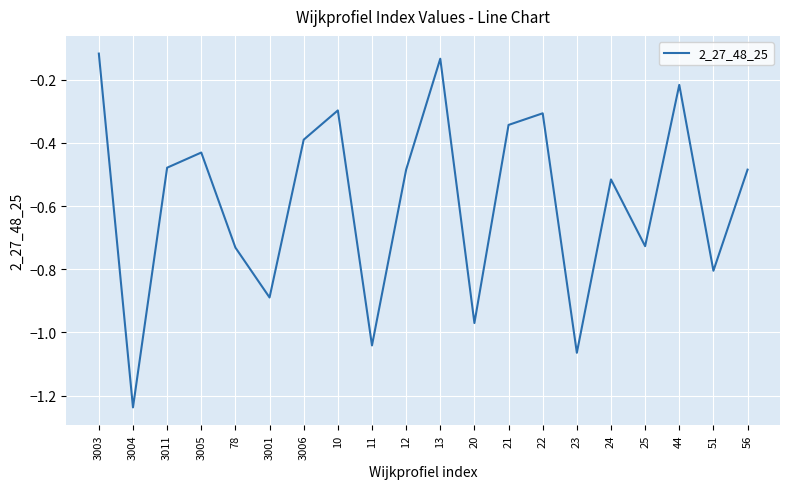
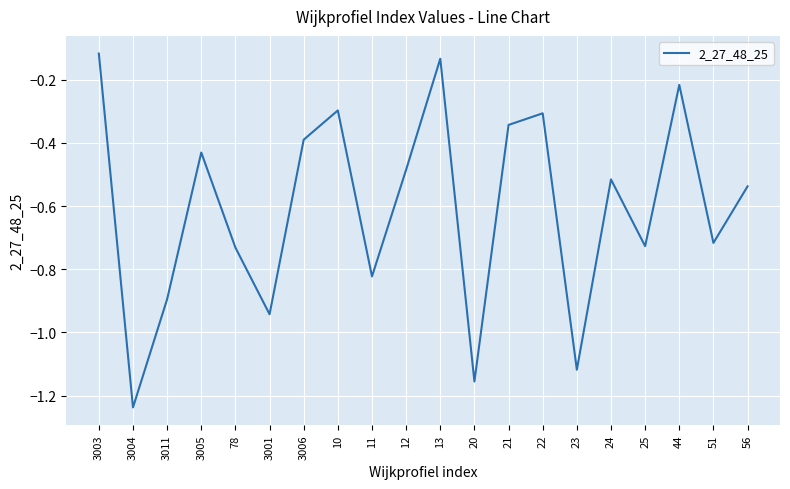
  {
    "3003": -0.12,
    "3004": -1.24,
-   "3011": -0.48,
+   "3011": -0.89,
    "3005": -0.43,
    "78": -0.73,
-   "3001": -0.89,
+   "3001": -0.94,
    "3006": -0.39,
    "10": -0.30,
-   "11": -1.04,
+   "11": -0.82,
    "12": -0.49,
    "13": -0.13,
-   "20": -0.97,
+   "20": -1.16,
    "21": -0.34,
    "22": -0.31,
-   "23": -1.06,
+   "23": -1.12,
    "24": -0.52,
    "25": -0.73,
    "44": -0.22,
-   "51": -0.80,
-   "56": -0.48
+   "51": -0.72,
+   "56": -0.54
  }
